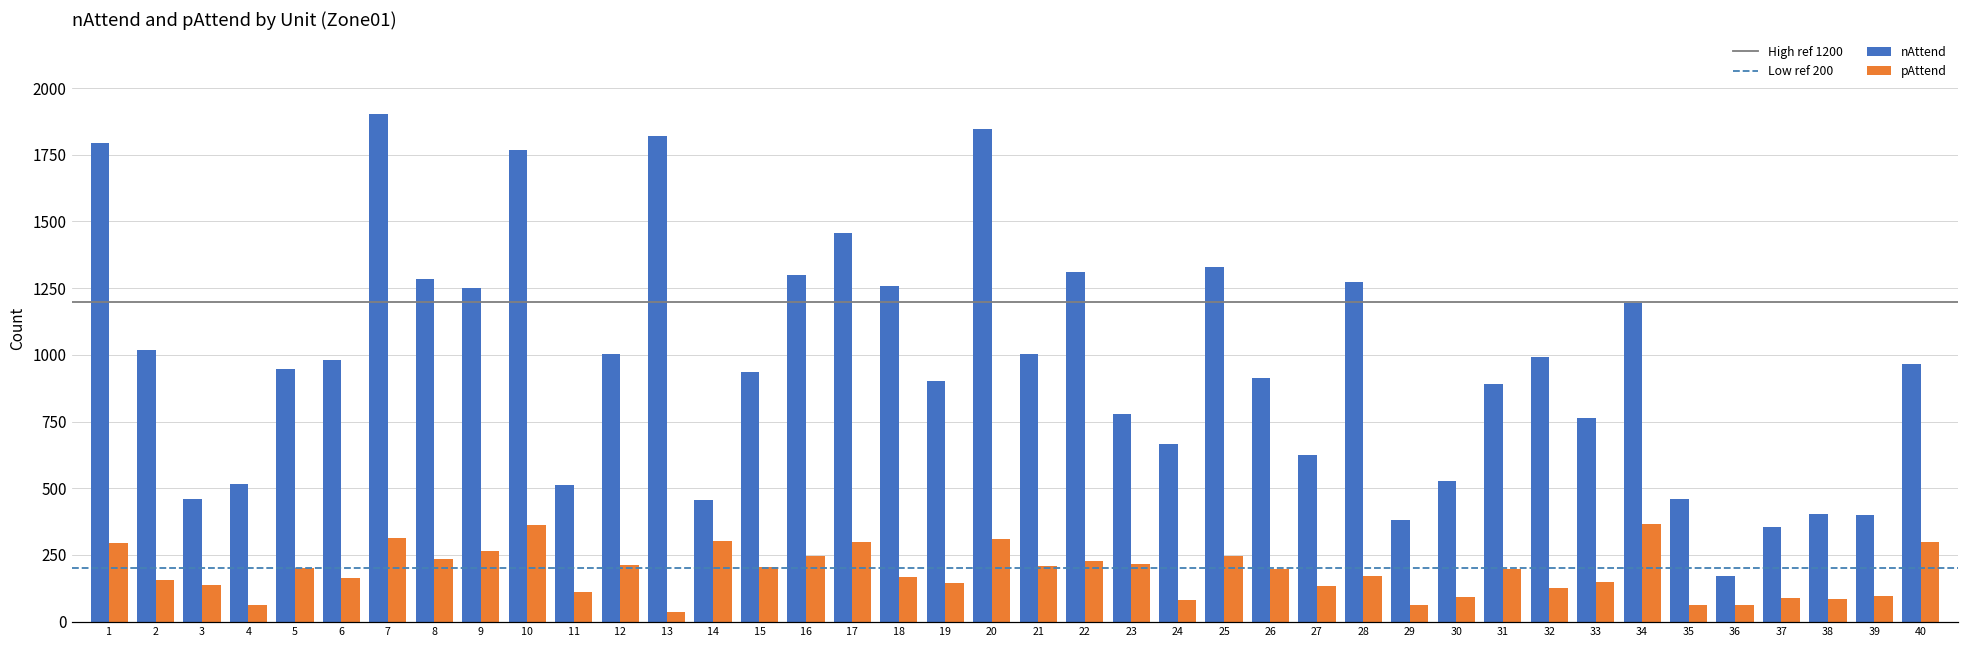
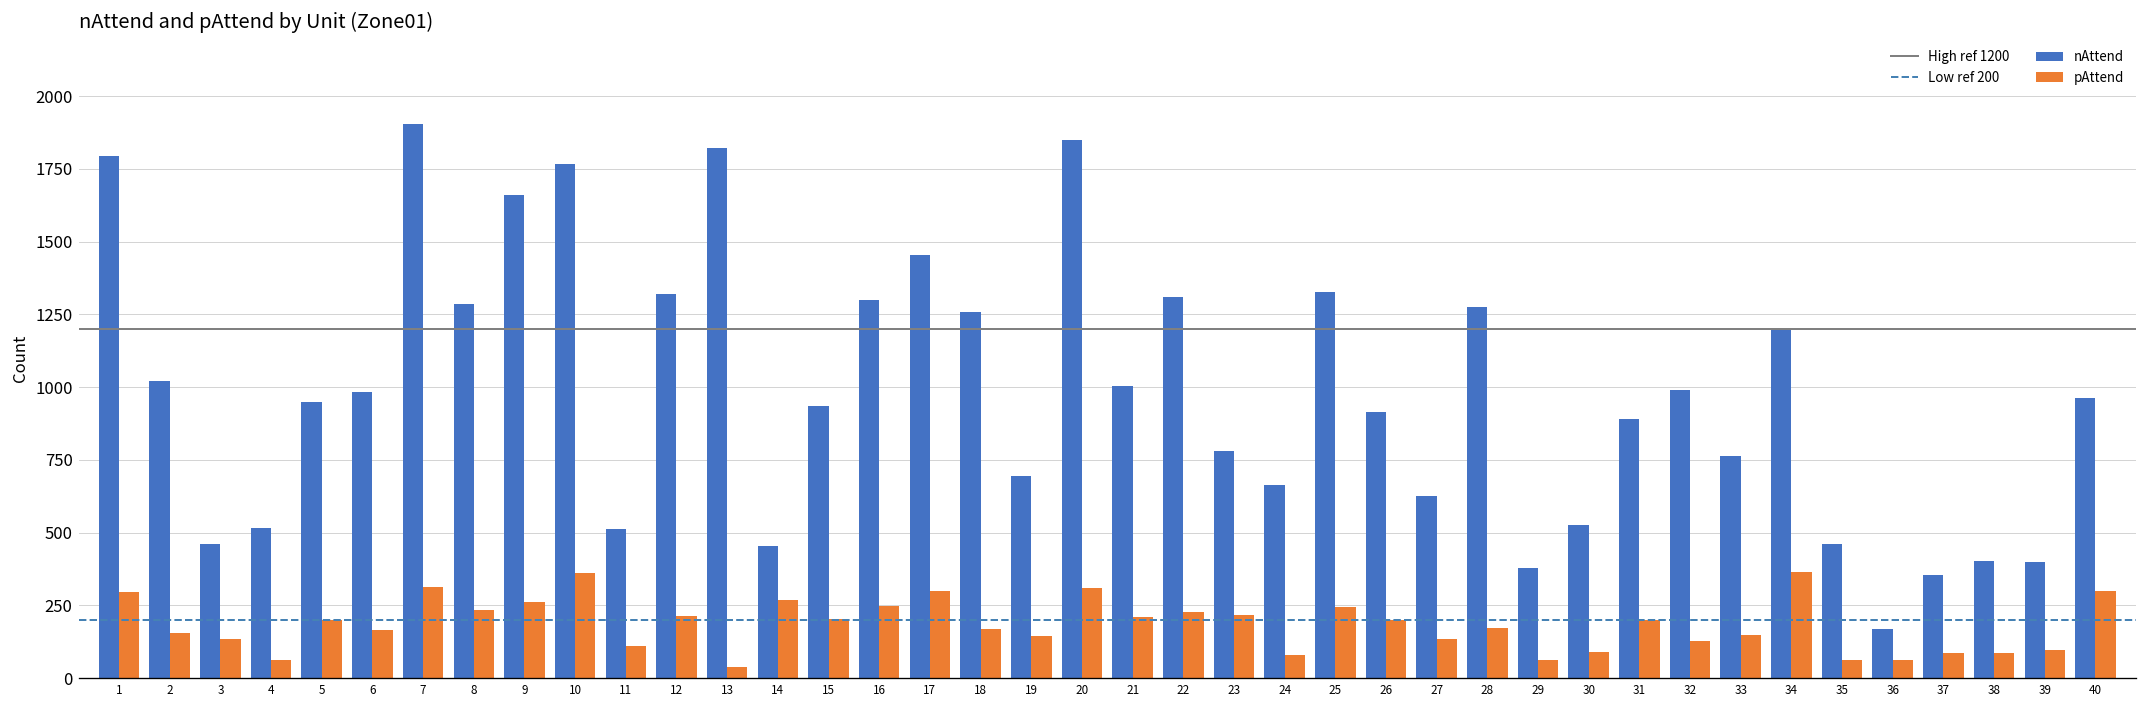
  {
    "nAttend": {
      "1": 1800,
      "2": 1020,
      "3": 460,
      "4": 520,
      "5": 950,
      "6": 980,
      "7": 1900,
      "8": 1280,
-     "9": 1250,
+     "9": 1660,
      "10": 1770,
      "11": 510,
-     "12": 1010,
+     "12": 1320,
      "13": 1820,
      "14": 460,
      "15": 940,
      "16": 1300,
      "17": 1460,
      "18": 1260,
-     "19": 900,
+     "19": 700,
      "20": 1850,
      "21": 1000,
      "22": 1310,
      "23": 780,
      "24": 670,
      "25": 1330,
      "26": 920,
      "27": 630,
      "28": 1270,
      "29": 380,
      "30": 530,
      "31": 890,
      "32": 990,
      "33": 760,
      "34": 1200,
      "35": 460,
      "36": 170,
      "37": 350,
      "38": 400,
      "39": 400,
      "40": 960
    },
    "pAttend": {
      "1": 300,
      "2": 160,
      "3": 140,
      "4": 60,
      "5": 200,
      "6": 170,
      "7": 310,
      "8": 230,
      "9": 260,
      "10": 360,
      "11": 110,
      "12": 210,
      "13": 40,
-     "14": 300,
+     "14": 270,
      "15": 200,
      "16": 250,
      "17": 300,
      "18": 170,
      "19": 150,
      "20": 310,
      "21": 210,
      "22": 230,
      "23": 220,
      "24": 80,
      "25": 250,
      "26": 200,
      "27": 140,
      "28": 170,
      "29": 60,
      "30": 90,
      "31": 200,
      "32": 130,
      "33": 150,
      "34": 370,
      "35": 60,
      "36": 60,
      "37": 90,
      "38": 90,
      "39": 100,
      "40": 300
    }
  }
